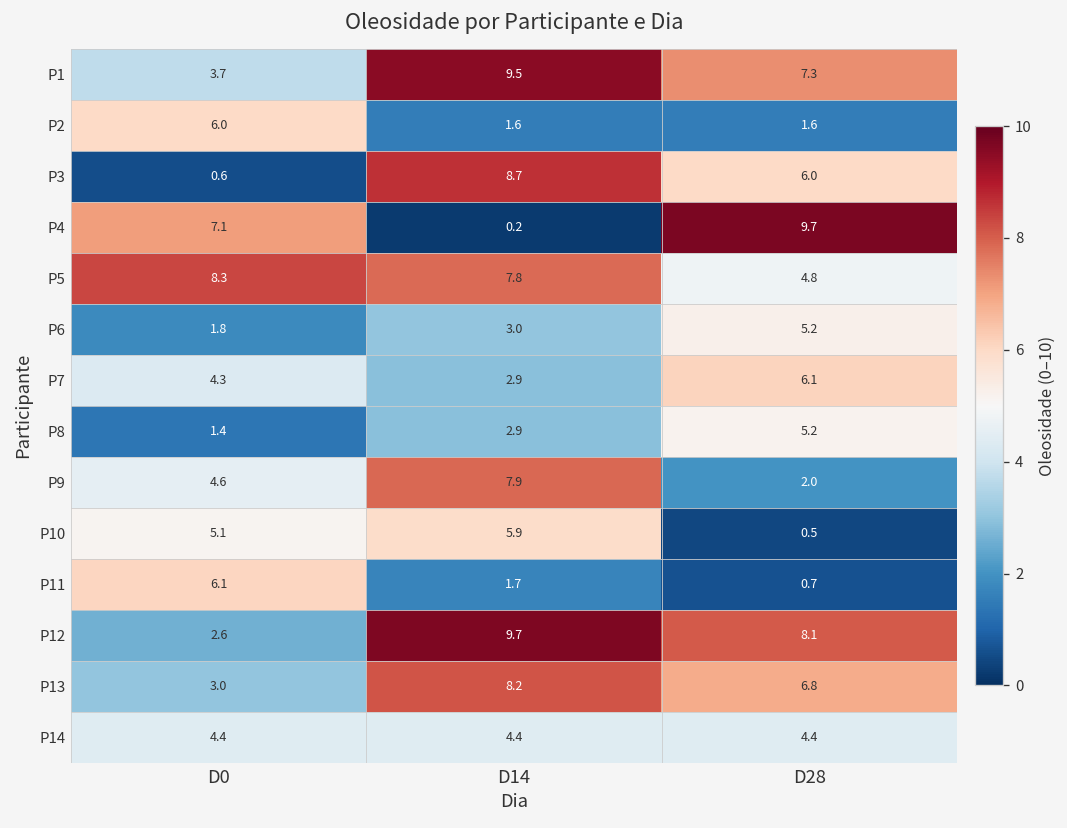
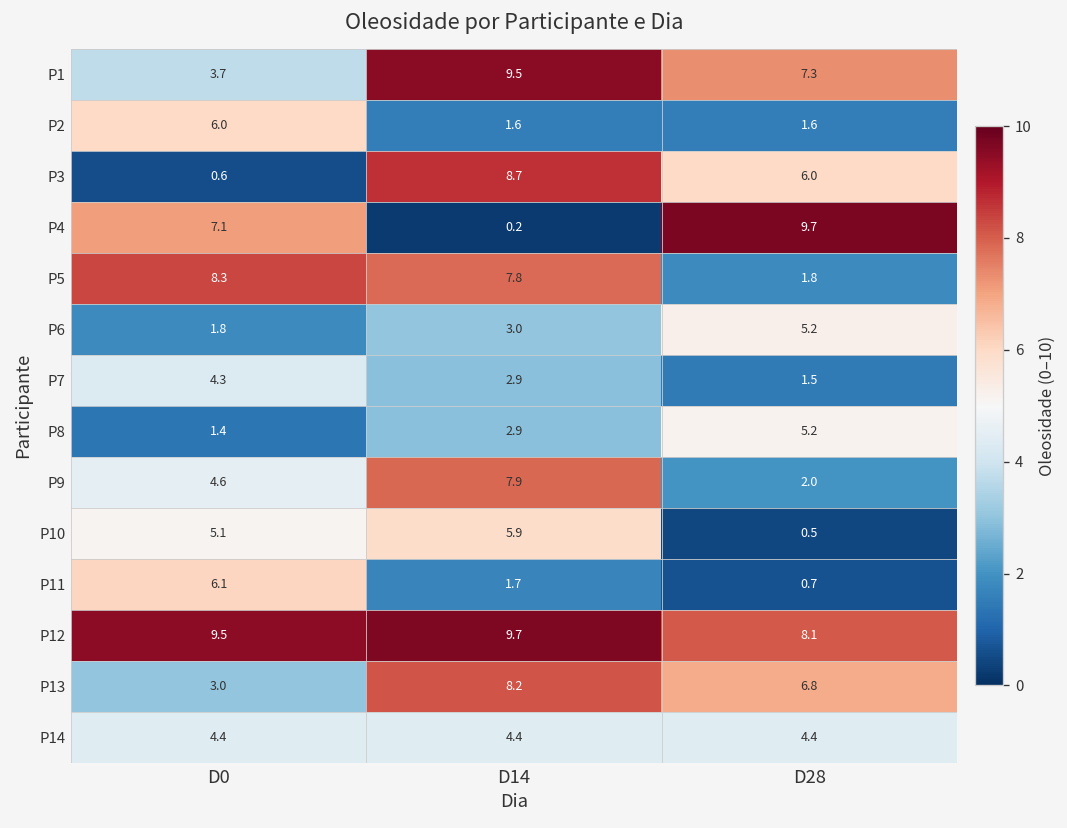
  {
    "P1": {
      "D0": 3.7,
      "D14": 9.5,
      "D28": 7.3
    },
    "P2": {
      "D0": 6.0,
      "D14": 1.6,
      "D28": 1.6
    },
    "P3": {
      "D0": 0.6,
      "D14": 8.7,
      "D28": 6.0
    },
    "P4": {
      "D0": 7.1,
      "D14": 0.2,
      "D28": 9.7
    },
    "P5": {
      "D0": 8.3,
      "D14": 7.8,
-     "D28": 4.8
+     "D28": 1.8
    },
    "P6": {
      "D0": 1.8,
      "D14": 3.0,
      "D28": 5.2
    },
    "P7": {
      "D0": 4.3,
      "D14": 2.9,
-     "D28": 6.1
+     "D28": 1.5
    },
    "P8": {
      "D0": 1.4,
      "D14": 2.9,
      "D28": 5.2
    },
    "P9": {
      "D0": 4.6,
      "D14": 7.9,
      "D28": 2.0
    },
    "P10": {
      "D0": 5.1,
      "D14": 5.9,
      "D28": 0.5
    },
    "P11": {
      "D0": 6.1,
      "D14": 1.7,
      "D28": 0.7
    },
    "P12": {
-     "D0": 2.6,
+     "D0": 9.5,
      "D14": 9.7,
      "D28": 8.1
    },
    "P13": {
      "D0": 3.0,
      "D14": 8.2,
      "D28": 6.8
    },
    "P14": {
      "D0": 4.4,
      "D14": 4.4,
      "D28": 4.4
    }
  }
